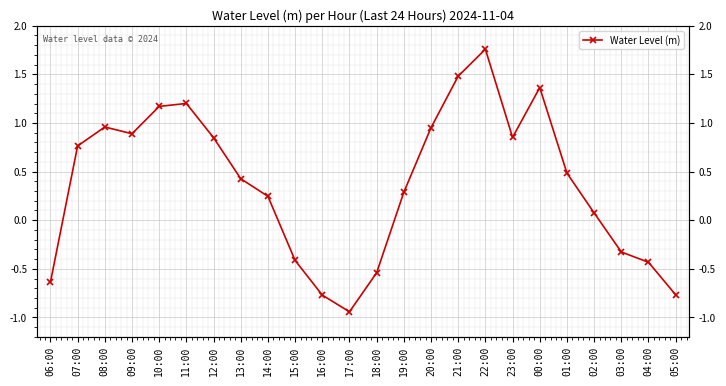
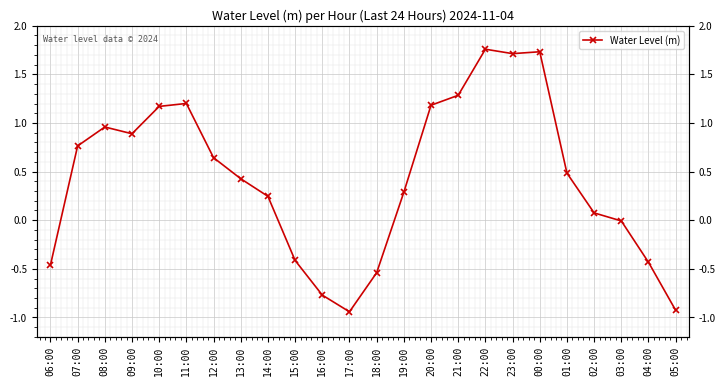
  {
-   "06:00": -0.6,
+   "06:00": -0.5,
    "07:00": 0.8,
    "08:00": 1.0,
    "09:00": 0.9,
    "10:00": 1.2,
    "11:00": 1.2,
-   "12:00": 0.8,
+   "12:00": 0.6,
    "13:00": 0.4,
    "14:00": 0.2,
    "15:00": -0.4,
    "16:00": -0.8,
    "17:00": -0.9,
    "18:00": -0.5,
    "19:00": 0.3,
-   "20:00": 1.0,
-   "21:00": 1.5,
+   "20:00": 1.2,
+   "21:00": 1.3,
    "22:00": 1.8,
-   "23:00": 0.9,
-   "00:00": 1.4,
+   "23:00": 1.7,
+   "00:00": 1.7,
    "01:00": 0.5,
    "02:00": 0.1,
-   "03:00": -0.3,
+   "03:00": 0.0,
    "04:00": -0.4,
-   "05:00": -0.8
+   "05:00": -0.9
  }
